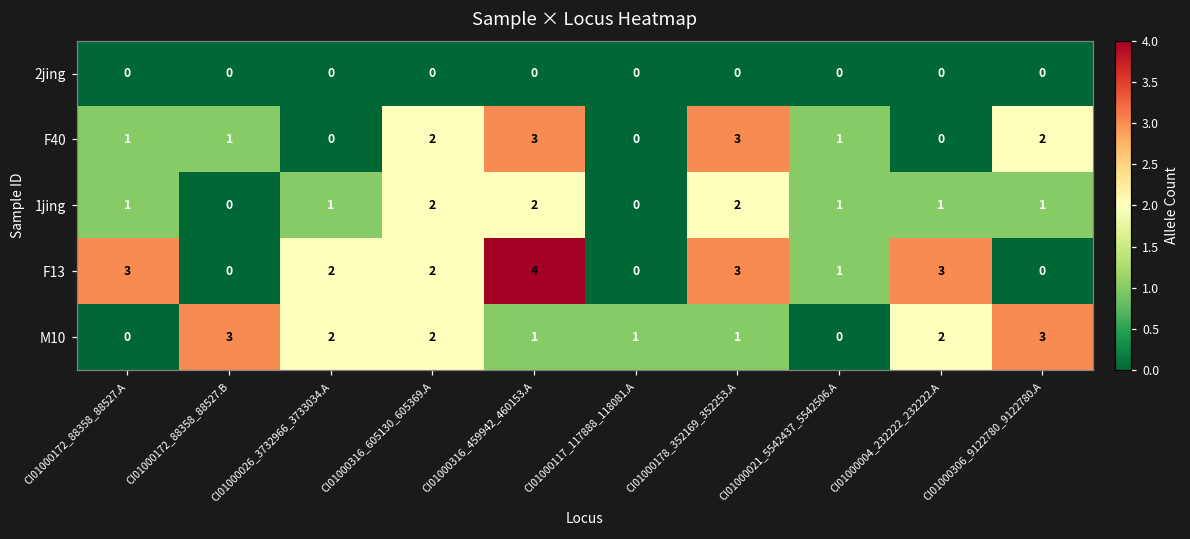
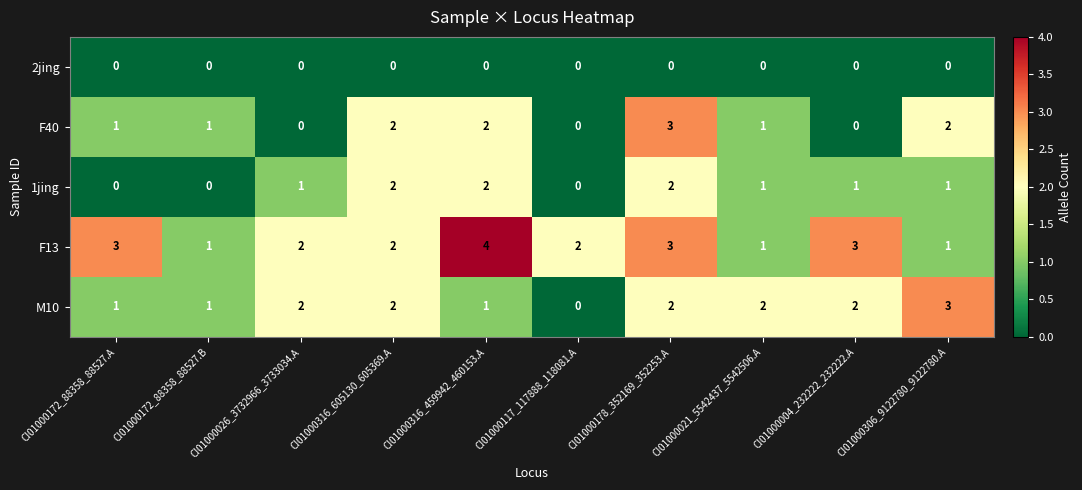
  {
    "2jing": {
      "CI01000172_88358_88527.A": 0,
      "CI01000172_88358_88527.B": 0,
      "CI01000026_3732966_3733034.A": 0,
      "CI01000316_605130_605369.A": 0,
      "CI01000316_459942_460153.A": 0,
      "CI01000117_117888_118081.A": 0,
      "CI01000178_352169_352253.A": 0,
      "CI01000021_5542437_5542506.A": 0,
      "CI01000004_232222_232222.A": 0,
      "CI01000306_9122780_9122780.A": 0
    },
    "F40": {
      "CI01000172_88358_88527.A": 1,
      "CI01000172_88358_88527.B": 1,
      "CI01000026_3732966_3733034.A": 0,
      "CI01000316_605130_605369.A": 2,
-     "CI01000316_459942_460153.A": 3,
+     "CI01000316_459942_460153.A": 2,
      "CI01000117_117888_118081.A": 0,
      "CI01000178_352169_352253.A": 3,
      "CI01000021_5542437_5542506.A": 1,
      "CI01000004_232222_232222.A": 0,
      "CI01000306_9122780_9122780.A": 2
    },
    "1jing": {
-     "CI01000172_88358_88527.A": 1,
+     "CI01000172_88358_88527.A": 0,
      "CI01000172_88358_88527.B": 0,
      "CI01000026_3732966_3733034.A": 1,
      "CI01000316_605130_605369.A": 2,
      "CI01000316_459942_460153.A": 2,
      "CI01000117_117888_118081.A": 0,
      "CI01000178_352169_352253.A": 2,
      "CI01000021_5542437_5542506.A": 1,
      "CI01000004_232222_232222.A": 1,
      "CI01000306_9122780_9122780.A": 1
    },
    "F13": {
      "CI01000172_88358_88527.A": 3,
-     "CI01000172_88358_88527.B": 0,
+     "CI01000172_88358_88527.B": 1,
      "CI01000026_3732966_3733034.A": 2,
      "CI01000316_605130_605369.A": 2,
      "CI01000316_459942_460153.A": 4,
-     "CI01000117_117888_118081.A": 0,
+     "CI01000117_117888_118081.A": 2,
      "CI01000178_352169_352253.A": 3,
      "CI01000021_5542437_5542506.A": 1,
      "CI01000004_232222_232222.A": 3,
-     "CI01000306_9122780_9122780.A": 0
+     "CI01000306_9122780_9122780.A": 1
    },
    "M10": {
-     "CI01000172_88358_88527.A": 0,
-     "CI01000172_88358_88527.B": 3,
+     "CI01000172_88358_88527.A": 1,
+     "CI01000172_88358_88527.B": 1,
      "CI01000026_3732966_3733034.A": 2,
      "CI01000316_605130_605369.A": 2,
      "CI01000316_459942_460153.A": 1,
-     "CI01000117_117888_118081.A": 1,
-     "CI01000178_352169_352253.A": 1,
-     "CI01000021_5542437_5542506.A": 0,
+     "CI01000117_117888_118081.A": 0,
+     "CI01000178_352169_352253.A": 2,
+     "CI01000021_5542437_5542506.A": 2,
      "CI01000004_232222_232222.A": 2,
      "CI01000306_9122780_9122780.A": 3
    }
  }
